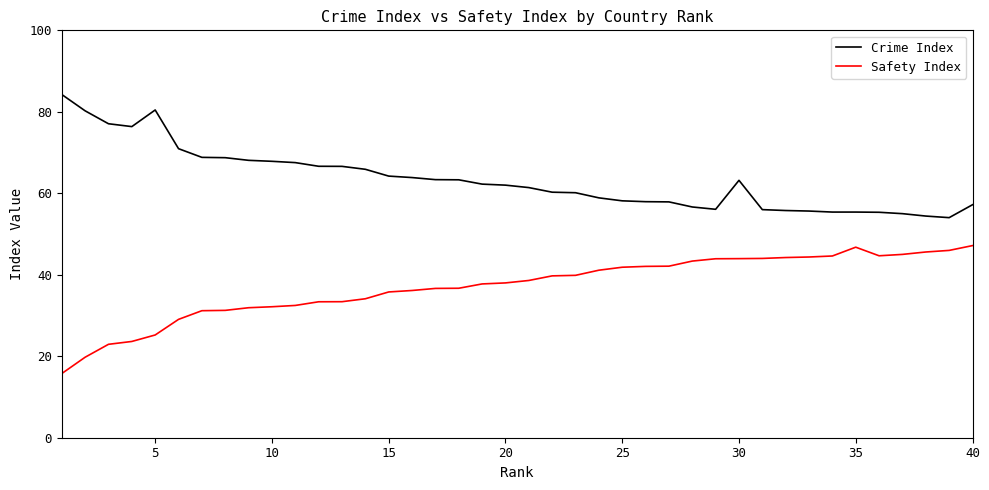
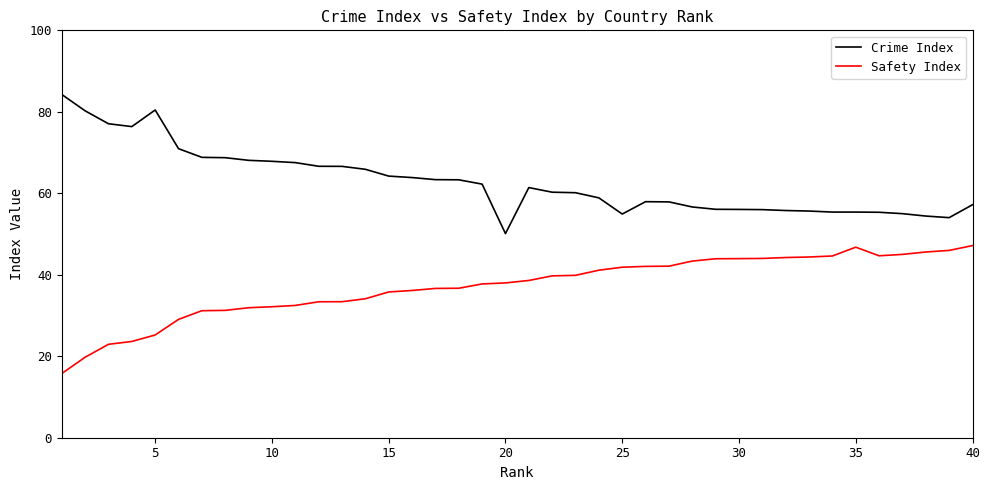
  {
    "Crime Index": {
      "5": 80,
      "10": 68,
      "15": 64,
-     "20": 62,
-     "25": 58,
-     "30": 63,
+     "20": 50,
+     "25": 55,
+     "30": 56,
      "35": 55,
      "40": 57
    },
    "Safety Index": {
      "5": 25,
      "10": 32,
      "15": 36,
      "20": 38,
      "25": 42,
      "30": 44,
      "35": 47,
      "40": 47
    }
  }
